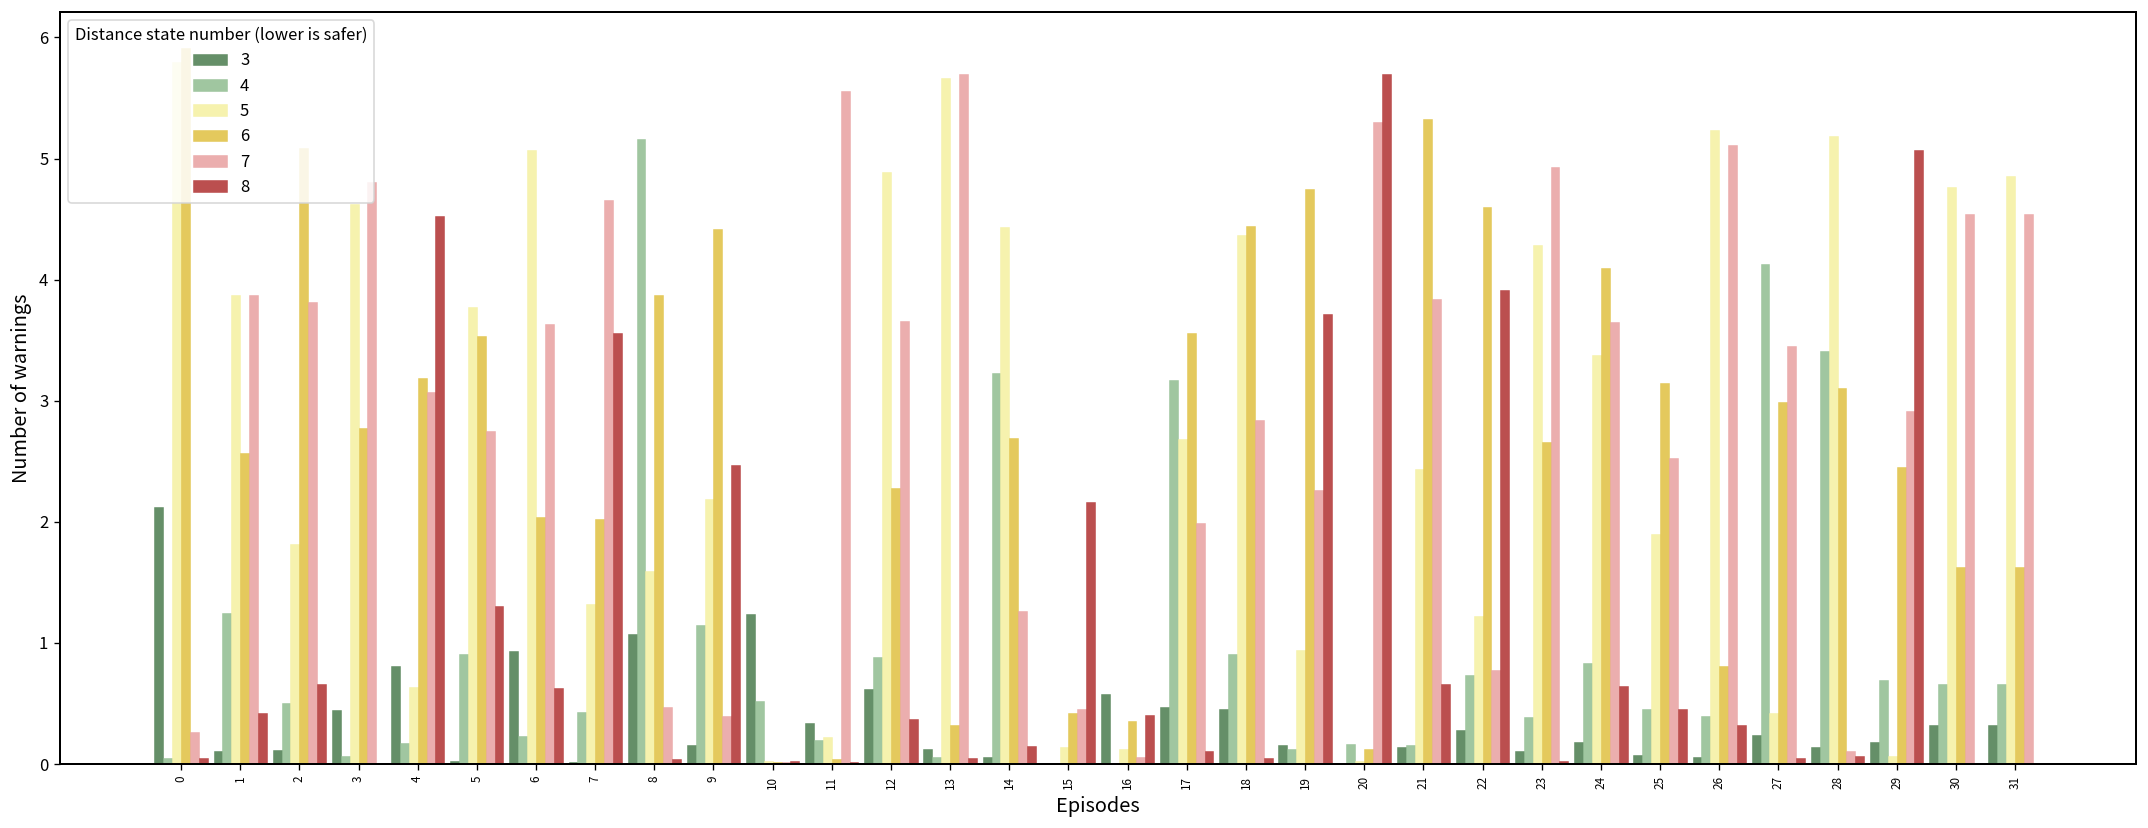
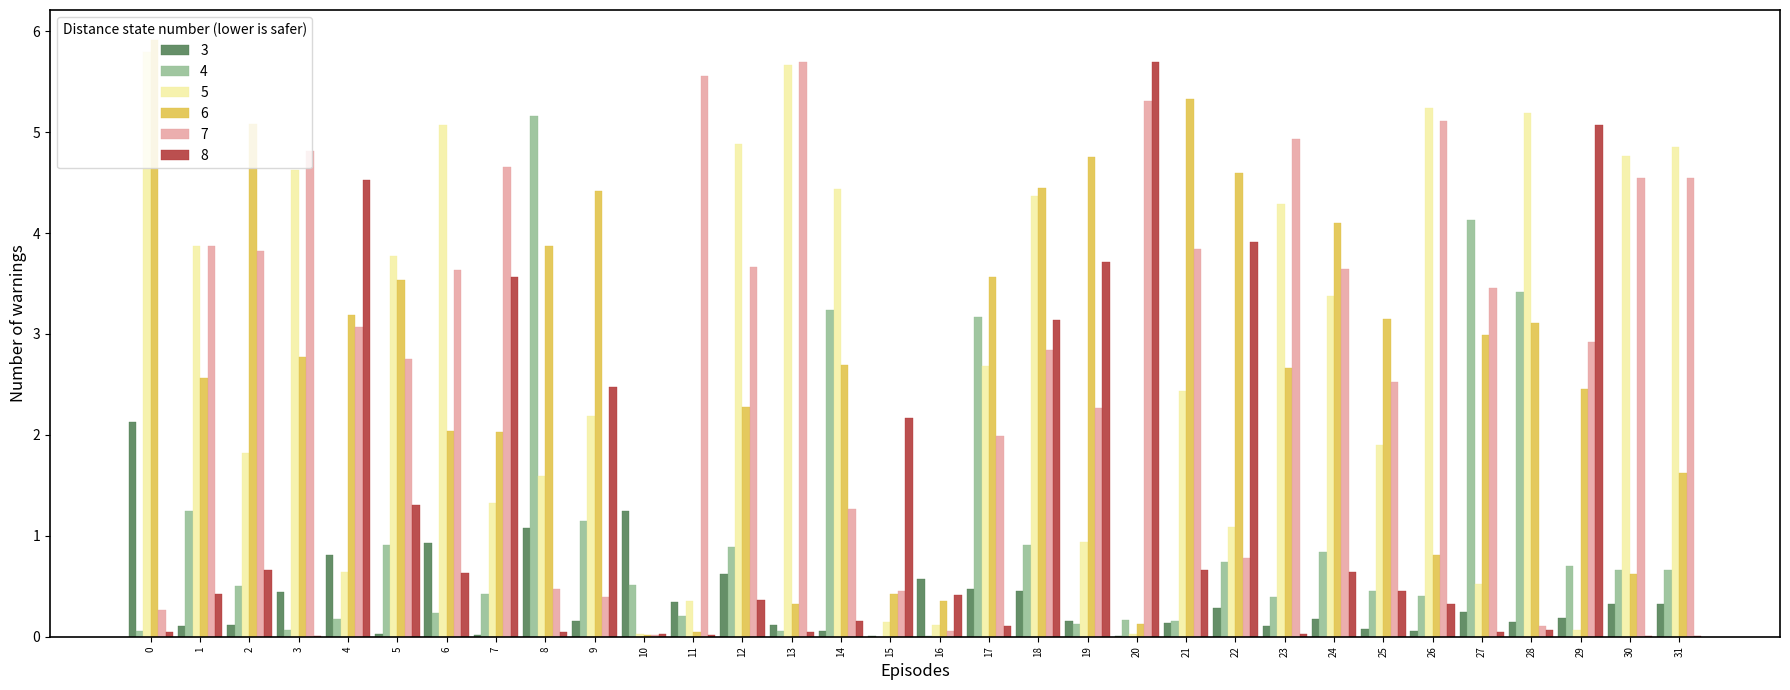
  {
    "3": {
      "0": 2.13,
      "1": 0.11,
      "2": 0.12,
      "3": 0.44,
      "4": 0.81,
      "6": 0.93,
      "8": 1.08,
      "9": 0.16,
      "10": 1.24,
      "11": 0.34,
      "12": 0.62,
      "13": 0.12,
      "14": 0.06,
      "16": 0.58,
      "17": 0.47,
      "18": 0.46,
      "19": 0.16,
      "21": 0.14,
      "22": 0.28,
      "23": 0.11,
      "24": 0.18,
      "25": 0.08,
      "26": 0.06,
      "27": 0.24,
      "28": 0.14,
      "29": 0.18,
      "30": 0.32,
      "31": 0.32
    },
    "4": {
      "0": 0.05,
      "1": 1.25,
      "2": 0.50,
      "3": 0.07,
      "4": 0.18,
      "5": 0.91,
      "6": 0.23,
      "7": 0.43,
      "8": 5.16,
      "9": 1.15,
      "10": 0.52,
      "11": 0.20,
      "12": 0.89,
      "13": 0.06,
      "14": 3.23,
      "15": 0.00,
      "17": 3.17,
      "18": 0.91,
      "19": 0.12,
      "20": 0.16,
      "21": 0.15,
      "22": 0.74,
      "23": 0.39,
      "24": 0.84,
      "25": 0.45,
      "26": 0.40,
      "27": 4.13,
      "28": 3.41,
      "29": 0.70,
      "30": 0.66,
      "31": 0.66
    },
    "5": {
      "1": 3.87,
      "2": 1.82,
      "3": 4.62,
      "4": 0.64,
      "5": 3.77,
      "6": 5.07,
      "7": 1.33,
      "8": 1.59,
      "9": 2.19,
-     "11": 0.22,
+     "11": 0.35,
      "12": 4.89,
      "13": 5.67,
      "14": 4.43,
      "15": 0.14,
      "16": 0.12,
      "17": 2.68,
      "18": 4.37,
      "19": 0.94,
      "20": 0.03,
      "21": 2.44,
-     "22": 1.22,
+     "22": 1.09,
      "23": 4.29,
      "24": 3.38,
      "25": 1.90,
      "26": 5.24,
-     "27": 0.43,
+     "27": 0.53,
      "28": 5.19,
      "29": 0.06,
      "30": 4.77,
      "31": 4.86
    },
    "6": {
      "1": 2.57,
      "3": 2.77,
      "4": 3.18,
      "5": 3.53,
      "6": 2.04,
      "7": 2.03,
      "8": 3.88,
      "9": 4.42,
      "11": 0.04,
      "12": 2.28,
      "13": 0.32,
      "14": 2.70,
      "15": 0.42,
      "16": 0.36,
      "17": 3.56,
      "18": 4.44,
      "19": 4.75,
      "20": 0.12,
      "21": 5.33,
      "22": 4.60,
      "23": 2.66,
      "24": 4.10,
      "25": 3.15,
      "26": 0.81,
      "27": 2.99,
      "28": 3.11,
      "29": 2.45,
-     "30": 1.63,
+     "30": 0.62,
      "31": 1.63
    },
    "7": {
      "0": 0.27,
      "1": 3.87,
      "2": 3.82,
      "4": 3.07,
      "5": 2.75,
      "6": 3.63,
      "7": 4.65,
      "8": 0.47,
      "9": 0.40,
      "11": 5.55,
      "12": 3.66,
      "13": 5.70,
      "14": 1.27,
      "15": 0.46,
      "16": 0.05,
      "17": 1.99,
      "18": 2.84,
      "19": 2.26,
      "20": 5.31,
      "21": 3.84,
      "22": 0.78,
      "23": 4.93,
      "24": 3.65,
      "25": 2.53,
      "26": 5.11,
      "27": 3.45,
      "28": 0.11,
      "29": 2.92,
      "30": 4.54,
      "31": 4.54
    },
    "8": {
      "0": 0.05,
      "1": 0.42,
      "2": 0.66,
      "4": 4.53,
      "5": 1.30,
      "6": 0.63,
      "7": 3.56,
      "8": 0.04,
      "9": 2.47,
      "12": 0.37,
      "13": 0.05,
      "14": 0.15,
      "15": 2.17,
      "16": 0.41,
      "17": 0.11,
-     "18": 0.05,
+     "18": 3.14,
      "19": 3.72,
      "20": 5.70,
      "21": 0.66,
      "22": 3.92,
      "23": 0.03,
      "24": 0.64,
      "25": 0.45,
      "26": 0.33,
      "27": 0.05,
      "28": 0.07,
      "29": 5.07
    }
  }
